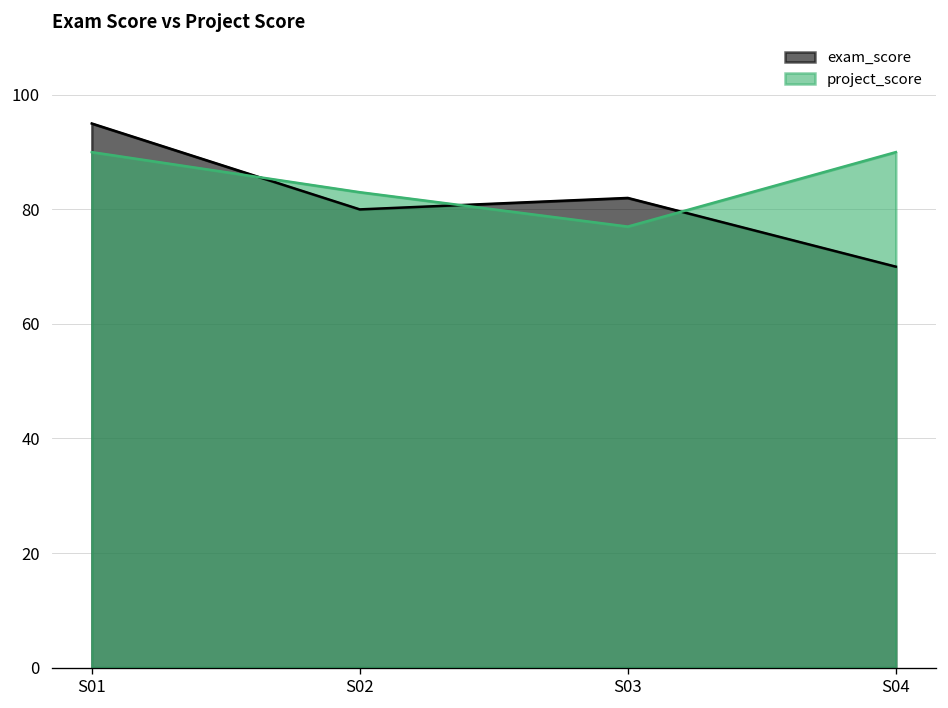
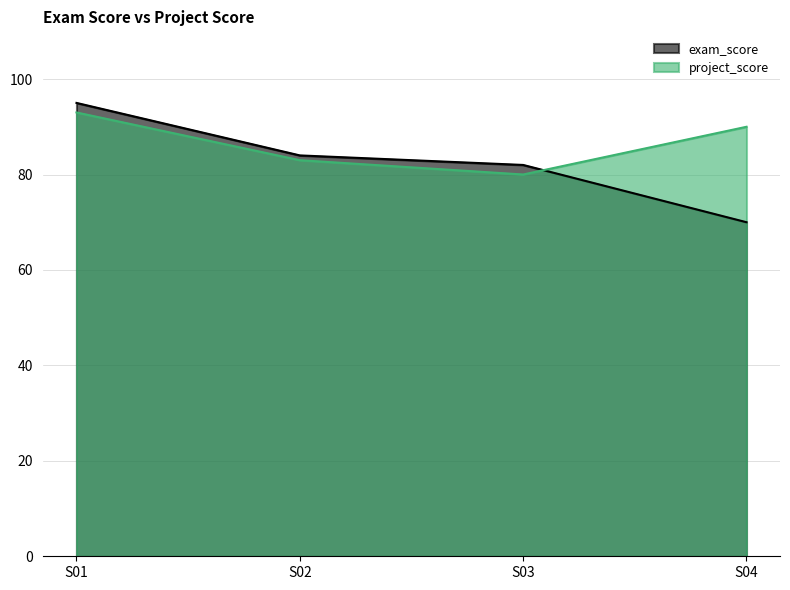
  {
    "exam_score": {
      "S01": 95,
-     "S02": 80,
+     "S02": 84,
      "S03": 82,
      "S04": 70
    },
    "project_score": {
-     "S01": 90,
+     "S01": 93,
      "S02": 83,
-     "S03": 77,
+     "S03": 80,
      "S04": 90
    }
  }
